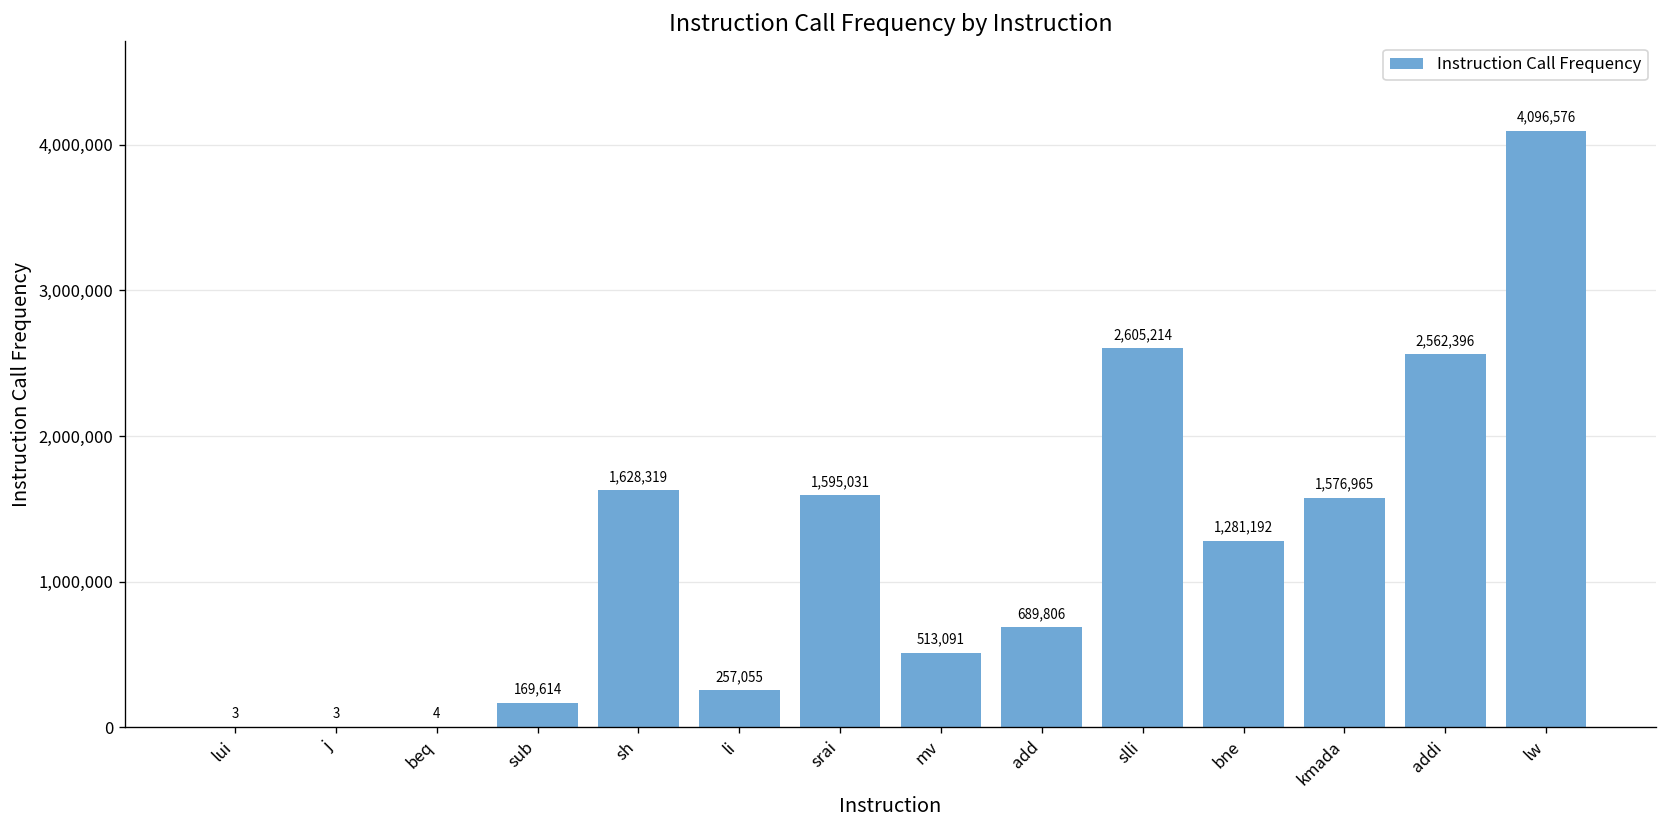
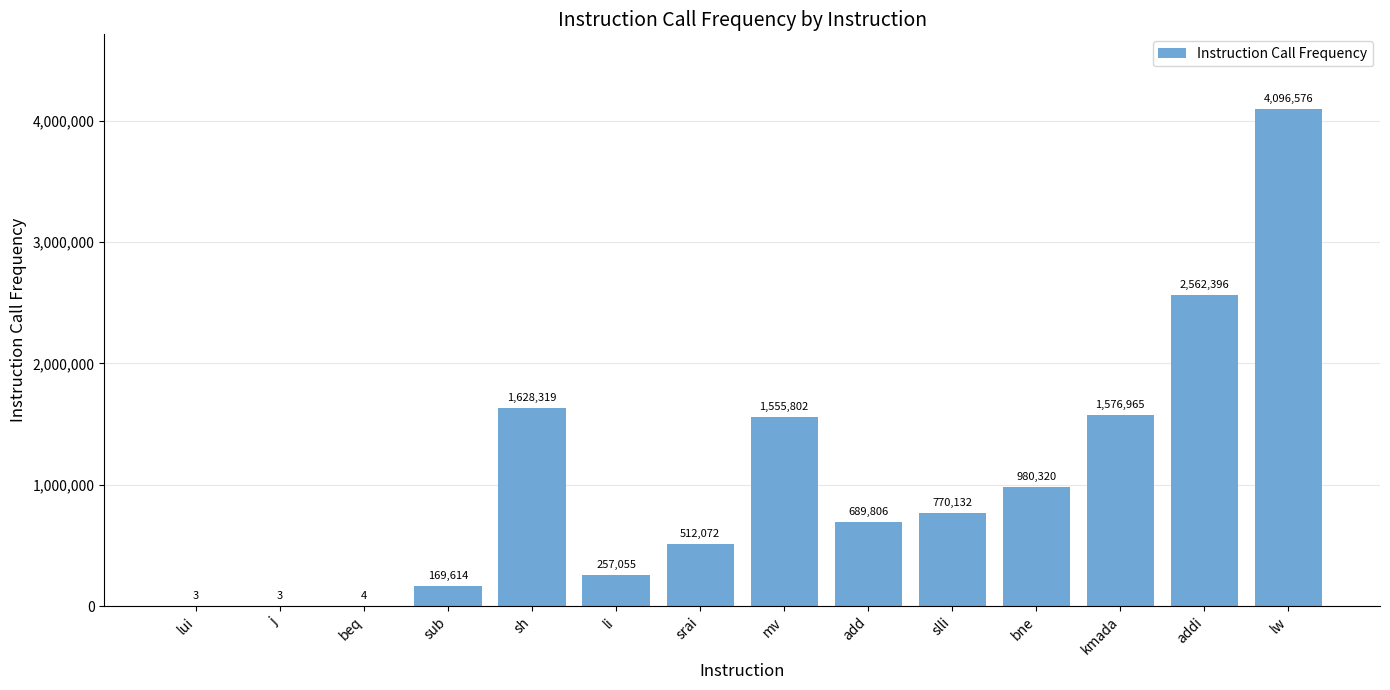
  {
    "lui": "3",
    "j": "3",
    "beq": "4",
    "sub": "169,614",
    "sh": "1,628,319",
    "li": "257,055",
-   "srai": "1,595,031",
-   "mv": "513,091",
+   "srai": "512,072",
+   "mv": "1,555,802",
    "add": "689,806",
-   "slli": "2,605,214",
-   "bne": "1,281,192",
+   "slli": "770,132",
+   "bne": "980,320",
    "kmada": "1,576,965",
    "addi": "2,562,396",
    "lw": "4,096,576"
  }
